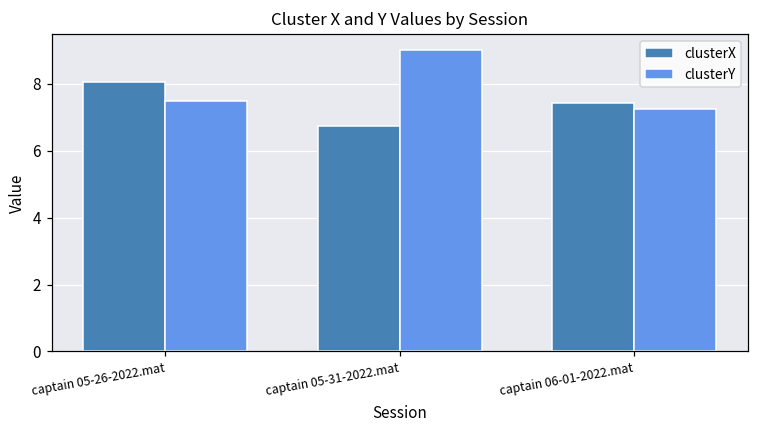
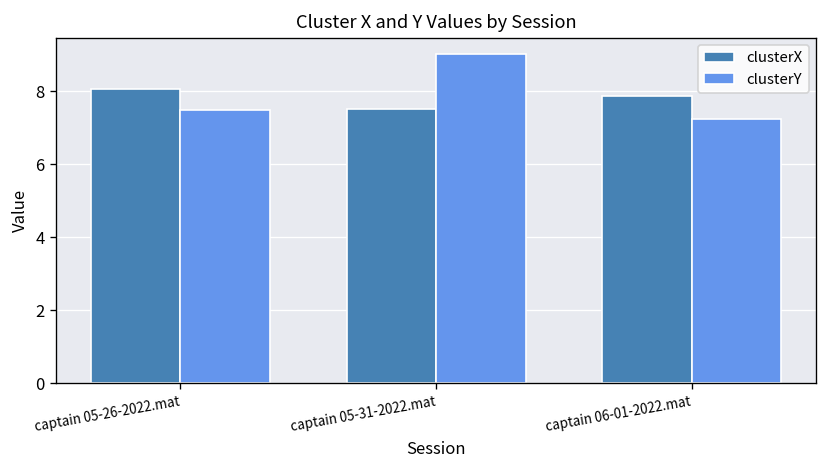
  {
    "clusterX": {
      "captain 05-26-2022.mat": 8.1,
-     "captain 05-31-2022.mat": 6.7,
-     "captain 06-01-2022.mat": 7.4
+     "captain 05-31-2022.mat": 7.5,
+     "captain 06-01-2022.mat": 7.9
    },
    "clusterY": {
      "captain 05-26-2022.mat": 7.5,
      "captain 05-31-2022.mat": 9.0,
      "captain 06-01-2022.mat": 7.3
    }
  }
